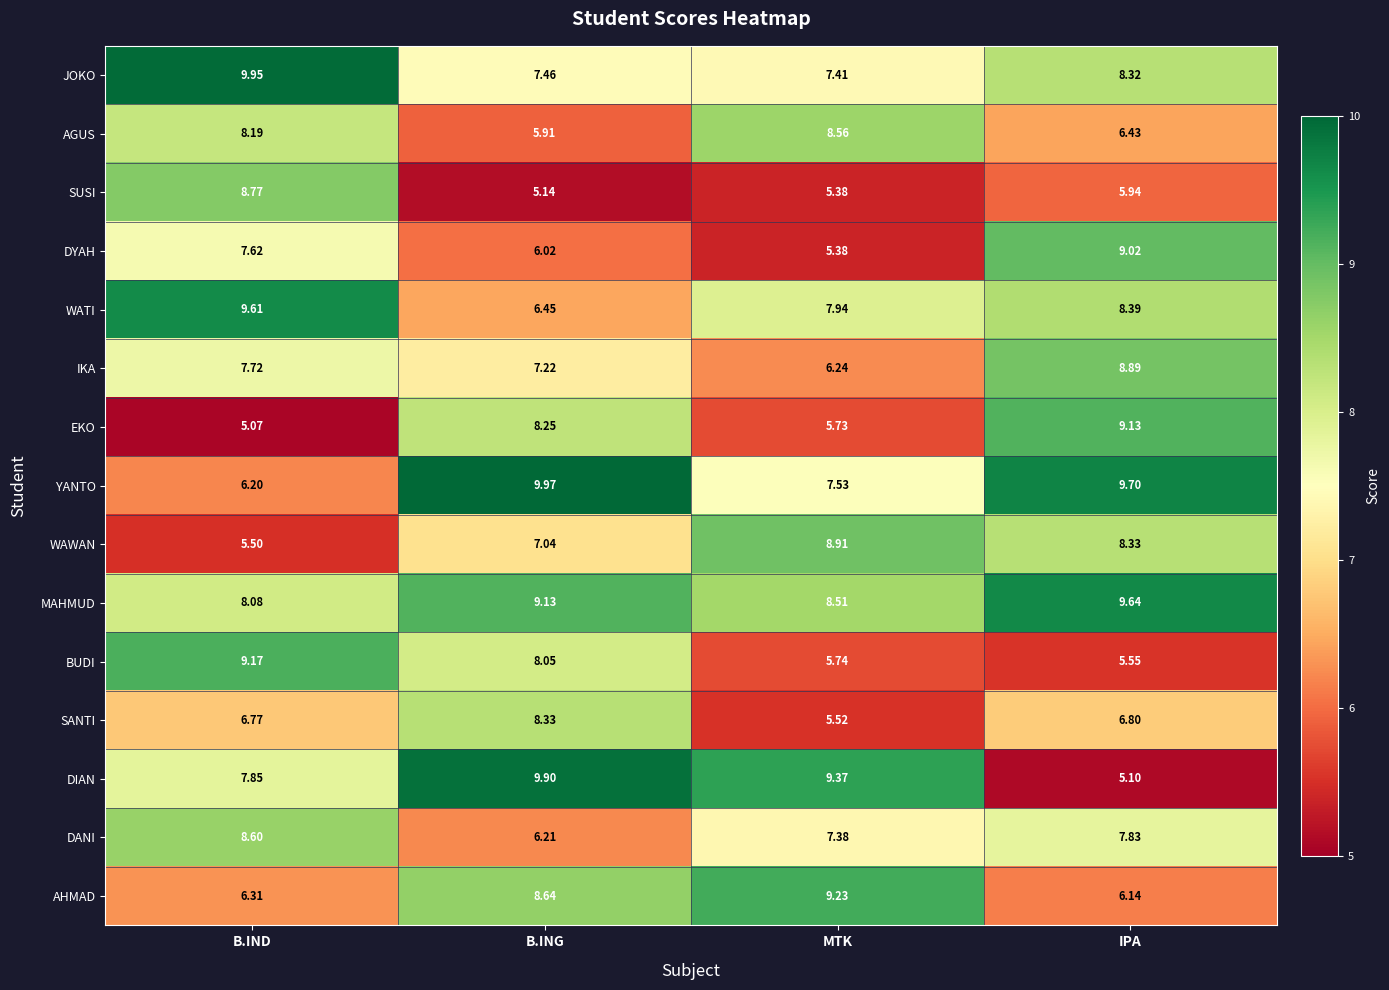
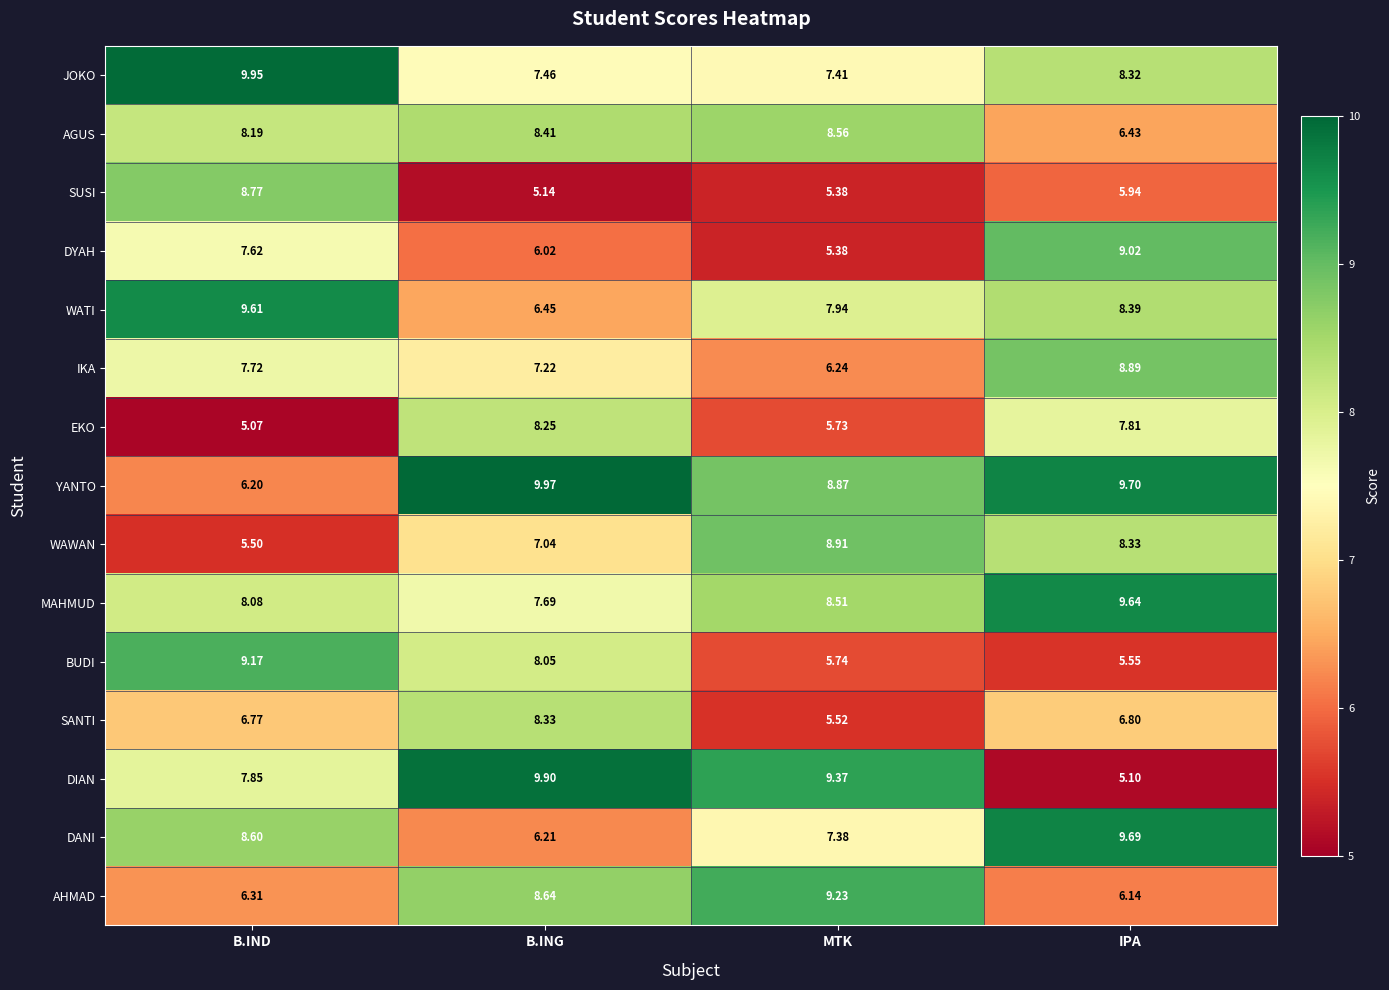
  {
    "JOKO": {
      "B.IND": 9.95,
      "B.ING": 7.46,
      "MTK": 7.41,
      "IPA": 8.32
    },
    "AGUS": {
      "B.IND": 8.19,
-     "B.ING": 5.91,
+     "B.ING": 8.41,
      "MTK": 8.56,
      "IPA": 6.43
    },
    "SUSI": {
      "B.IND": 8.77,
      "B.ING": 5.14,
      "MTK": 5.38,
      "IPA": 5.94
    },
    "DYAH": {
      "B.IND": 7.62,
      "B.ING": 6.02,
      "MTK": 5.38,
      "IPA": 9.02
    },
    "WATI": {
      "B.IND": 9.61,
      "B.ING": 6.45,
      "MTK": 7.94,
      "IPA": 8.39
    },
    "IKA": {
      "B.IND": 7.72,
      "B.ING": 7.22,
      "MTK": 6.24,
      "IPA": 8.89
    },
    "EKO": {
      "B.IND": 5.07,
      "B.ING": 8.25,
      "MTK": 5.73,
-     "IPA": 9.13
+     "IPA": 7.81
    },
    "YANTO": {
      "B.IND": 6.20,
      "B.ING": 9.97,
-     "MTK": 7.53,
+     "MTK": 8.87,
      "IPA": 9.70
    },
    "WAWAN": {
      "B.IND": 5.50,
      "B.ING": 7.04,
      "MTK": 8.91,
      "IPA": 8.33
    },
    "MAHMUD": {
      "B.IND": 8.08,
-     "B.ING": 9.13,
+     "B.ING": 7.69,
      "MTK": 8.51,
      "IPA": 9.64
    },
    "BUDI": {
      "B.IND": 9.17,
      "B.ING": 8.05,
      "MTK": 5.74,
      "IPA": 5.55
    },
    "SANTI": {
      "B.IND": 6.77,
      "B.ING": 8.33,
      "MTK": 5.52,
      "IPA": 6.80
    },
    "DIAN": {
      "B.IND": 7.85,
      "B.ING": 9.90,
      "MTK": 9.37,
      "IPA": 5.10
    },
    "DANI": {
      "B.IND": 8.60,
      "B.ING": 6.21,
      "MTK": 7.38,
-     "IPA": 7.83
+     "IPA": 9.69
    },
    "AHMAD": {
      "B.IND": 6.31,
      "B.ING": 8.64,
      "MTK": 9.23,
      "IPA": 6.14
    }
  }
